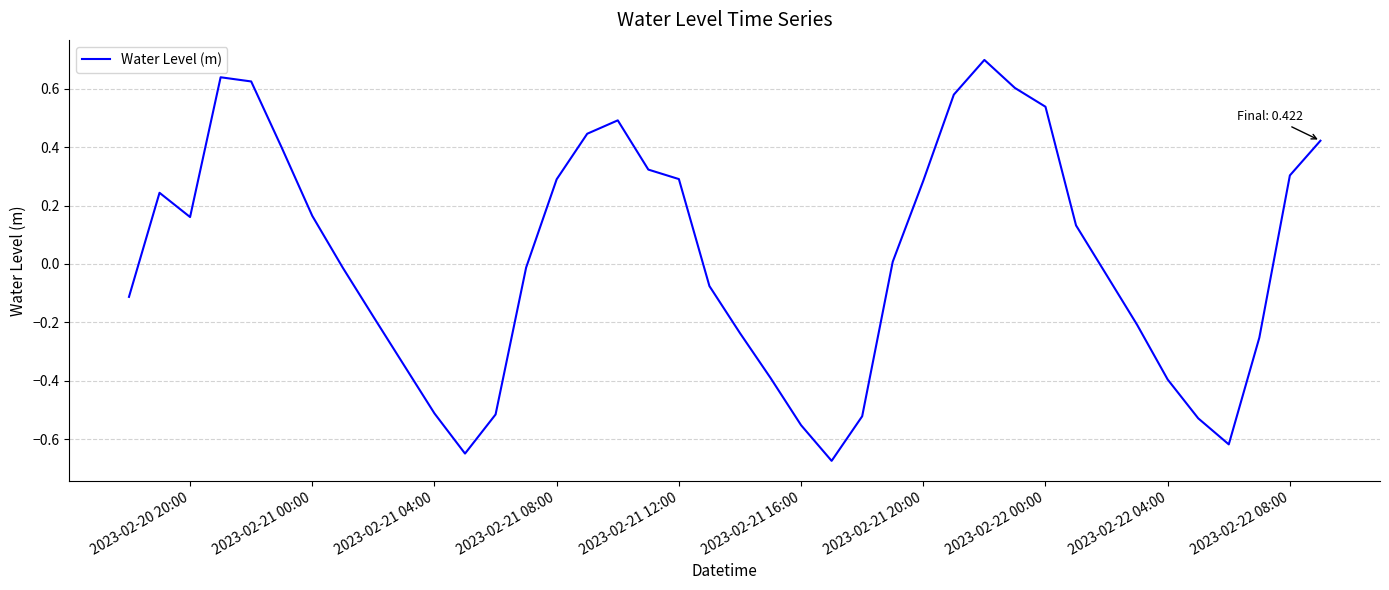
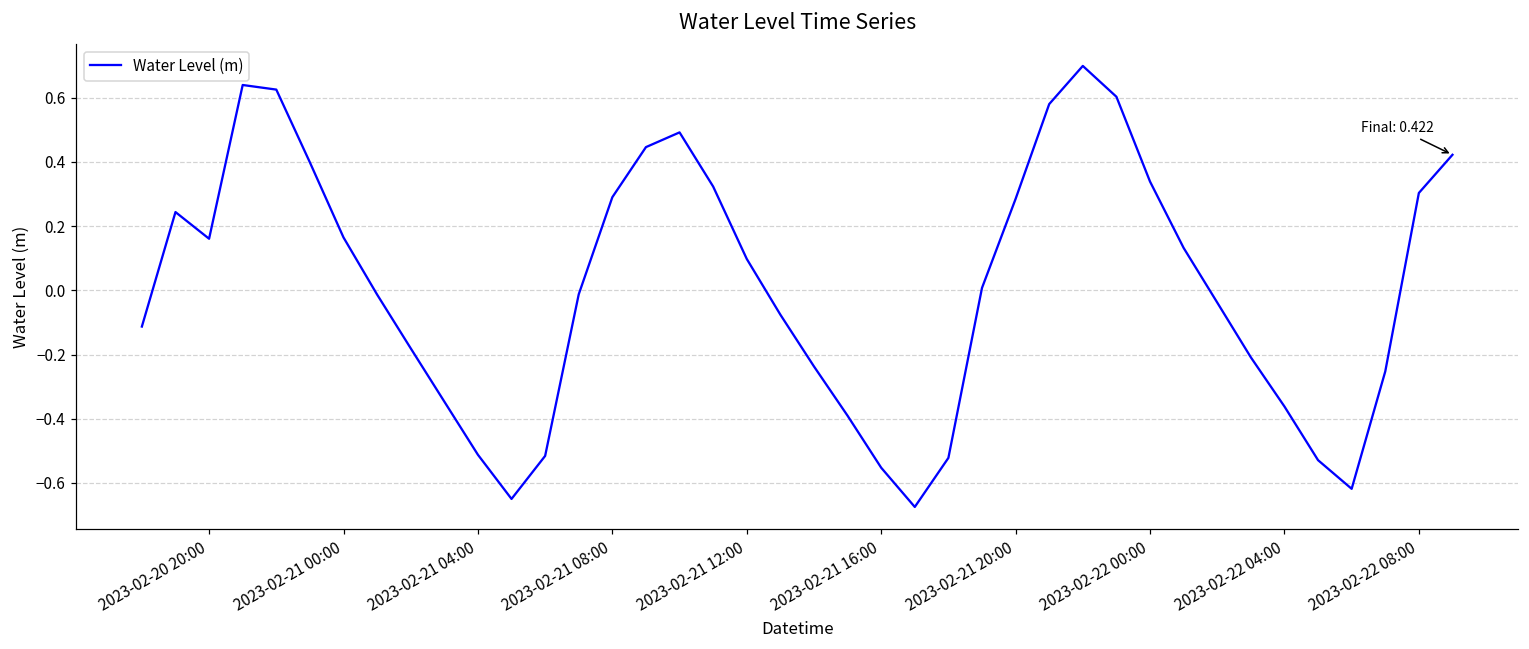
  {
    "2023-02-20 20:00": 0.16,
    "2023-02-21 00:00": 0.16,
    "2023-02-21 04:00": -0.51,
    "2023-02-21 08:00": 0.29,
-   "2023-02-21 12:00": 0.29,
+   "2023-02-21 12:00": 0.10,
    "2023-02-21 16:00": -0.55,
    "2023-02-21 20:00": 0.29,
-   "2023-02-22 00:00": 0.54,
-   "2023-02-22 04:00": -0.40,
+   "2023-02-22 00:00": 0.34,
+   "2023-02-22 04:00": -0.36,
    "2023-02-22 08:00": 0.30
  }
